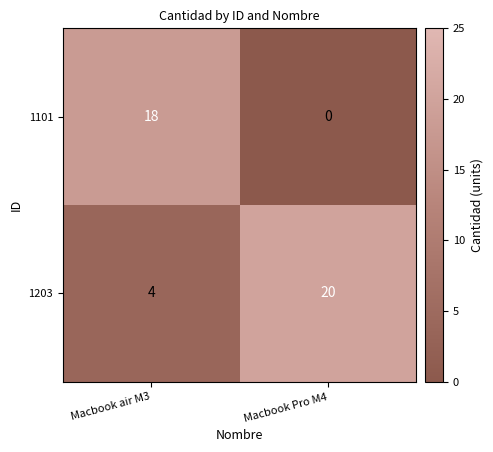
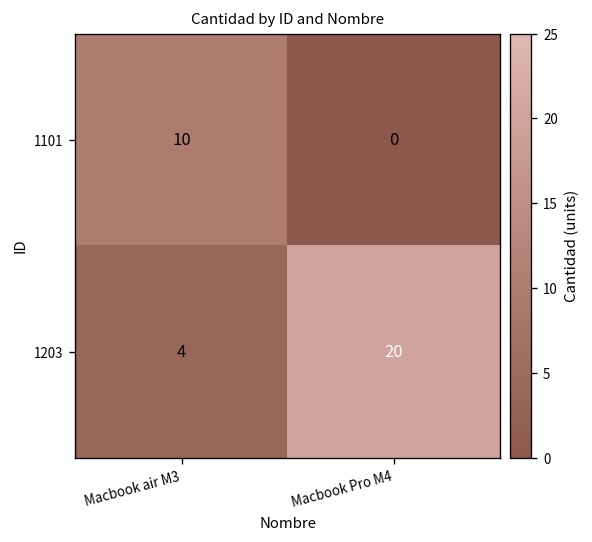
  {
    "1101": {
-     "Macbook air M3": 18,
+     "Macbook air M3": 10,
      "Macbook Pro M4": 0
    },
    "1203": {
      "Macbook air M3": 4,
      "Macbook Pro M4": 20
    }
  }
